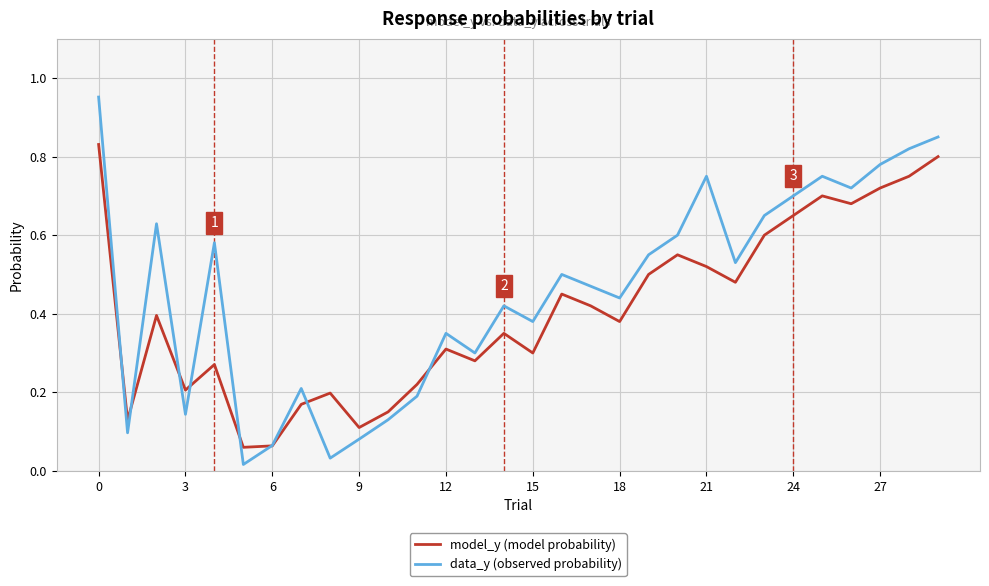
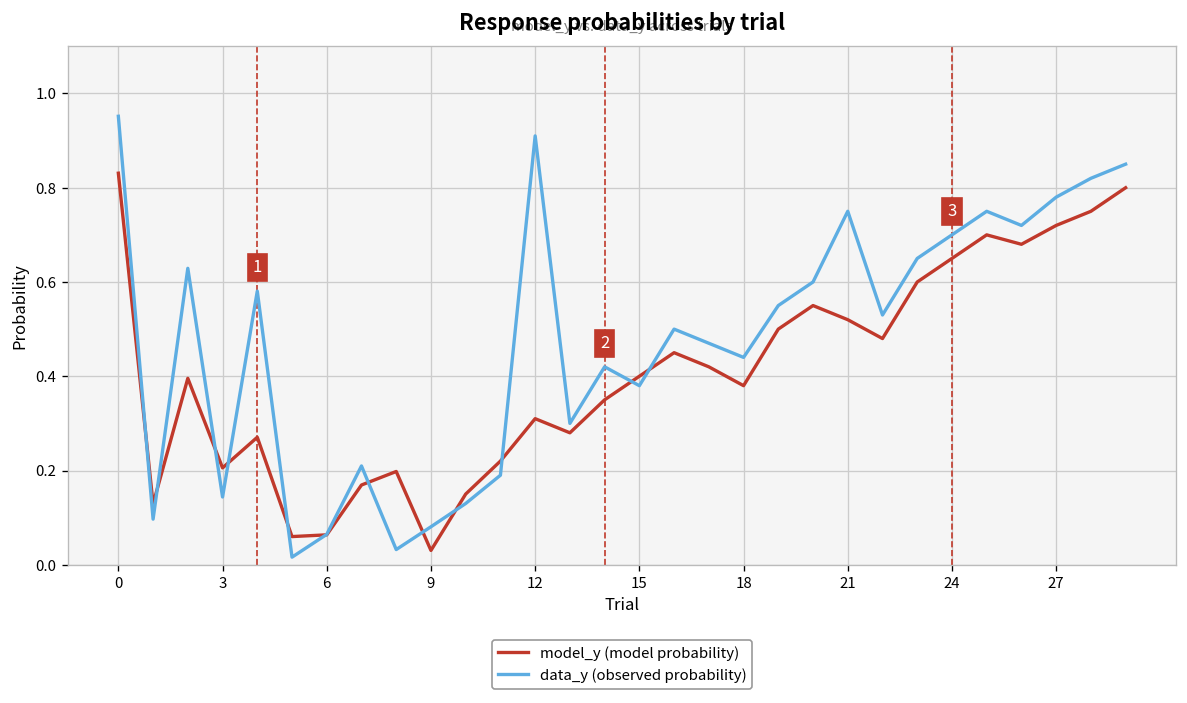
  {
    "model_y (model probability)": {
      "0": 0.83,
      "3": 0.21,
-     "9": 0.11,
+     "9": 0.03,
      "12": 0.31,
-     "15": 0.3,
+     "15": 0.4,
      "18": 0.38,
      "21": 0.52,
      "24": 0.65,
      "27": 0.72
    },
    "data_y (observed probability)": {
      "0": 0.95,
      "3": 0.14,
      "9": 0.08,
-     "12": 0.35,
+     "12": 0.91,
      "15": 0.38,
      "18": 0.44,
      "21": 0.75,
      "27": 0.78
    }
  }
